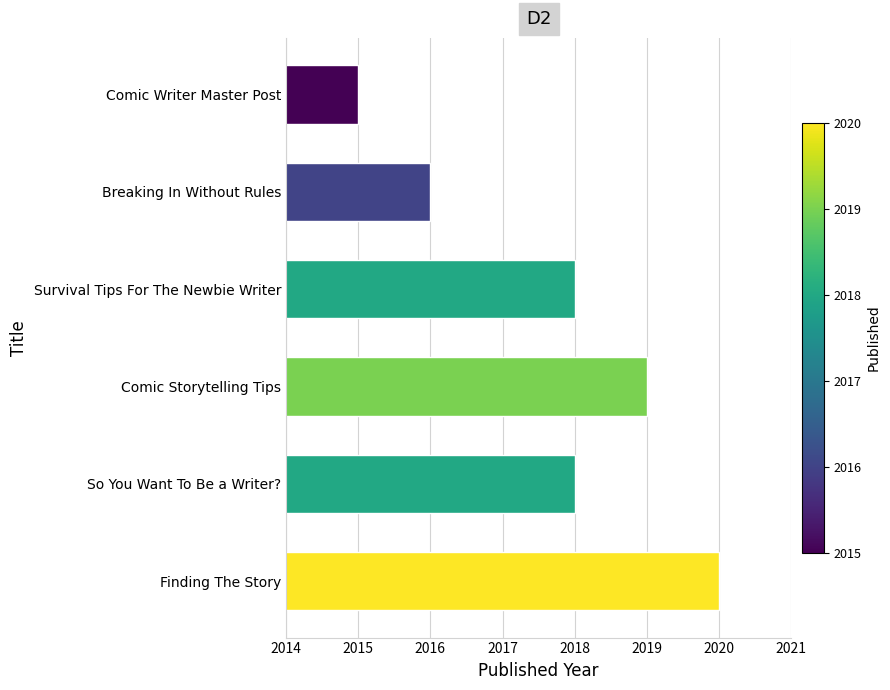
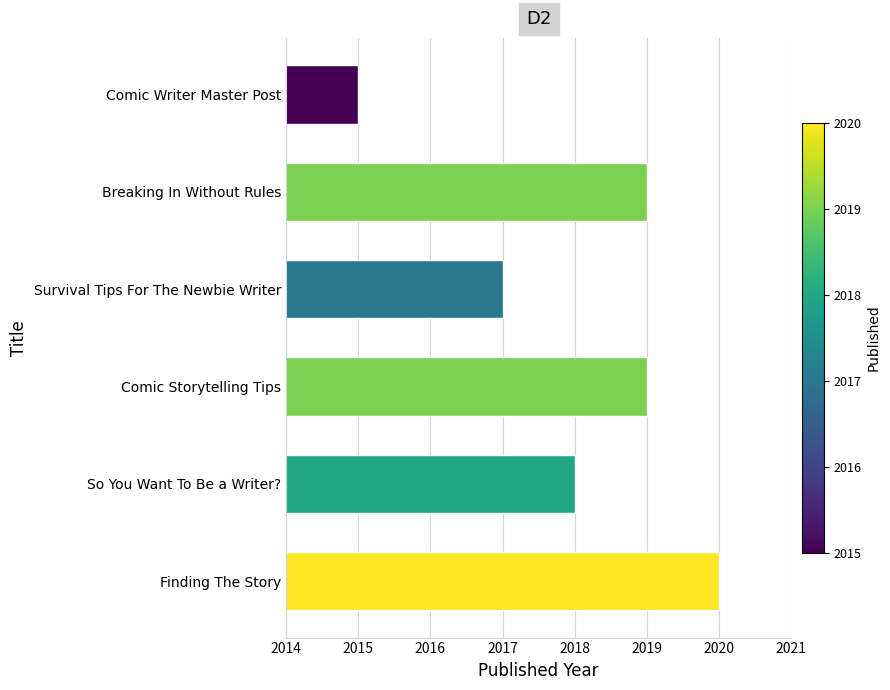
  {
    "Comic Writer Master Post": 2015,
-   "Breaking In Without Rules": 2016,
-   "Survival Tips For The Newbie Writer": 2018,
+   "Breaking In Without Rules": 2019,
+   "Survival Tips For The Newbie Writer": 2017,
    "Comic Storytelling Tips": 2019,
    "So You Want To Be a Writer?": 2018,
    "Finding The Story": 2020
  }
